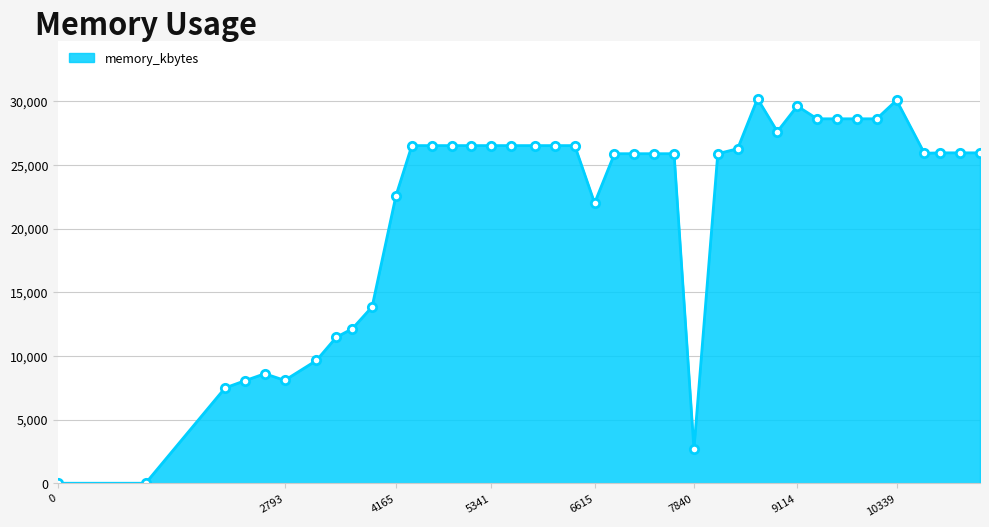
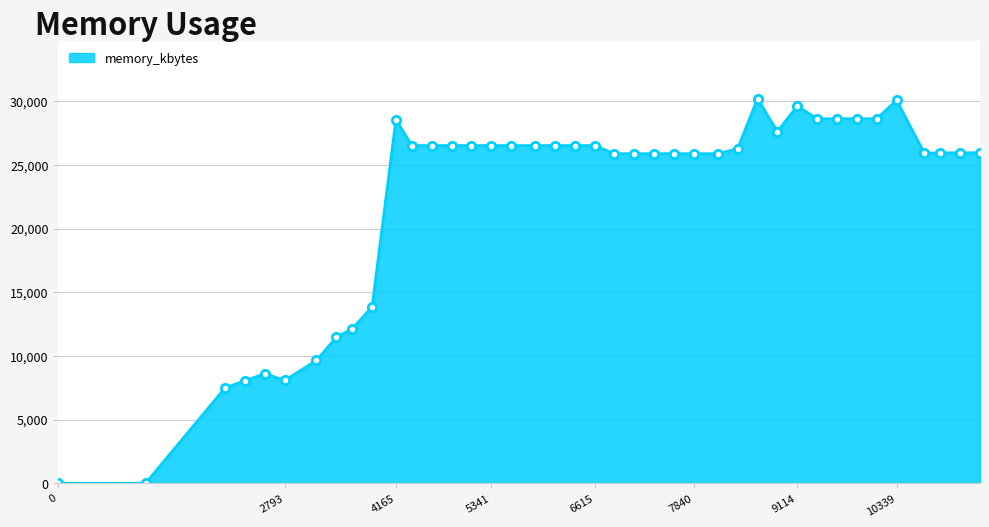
  {
    "0": "0",
    "2793": "8,100",
-   "4165": "22,600",
+   "4165": "28,600",
    "5341": "26,500",
-   "6615": "22,000",
-   "7840": "2,700",
+   "6615": "26,500",
+   "7840": "25,900",
    "9114": "29,600",
    "10339": "30,100"
  }
